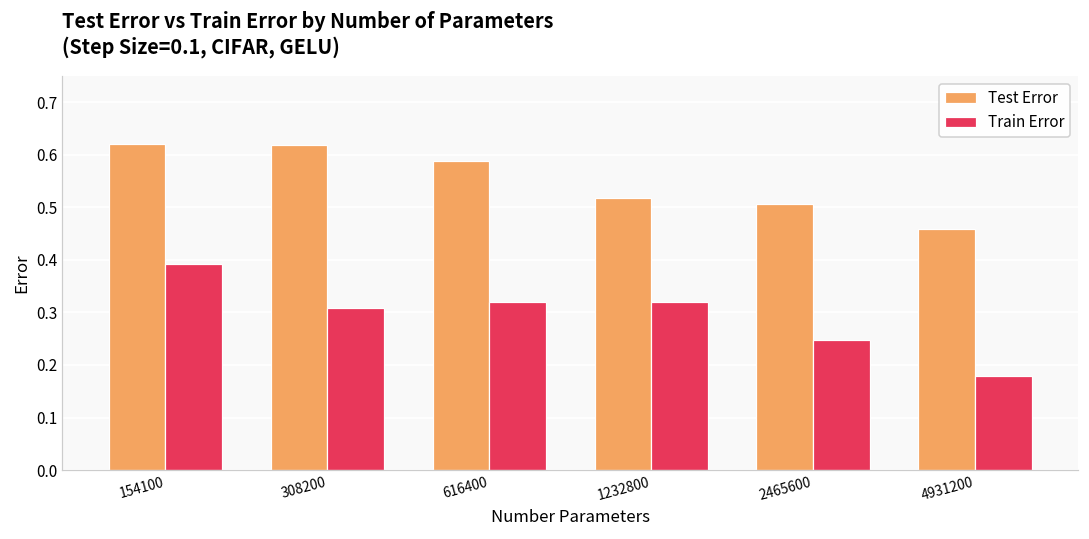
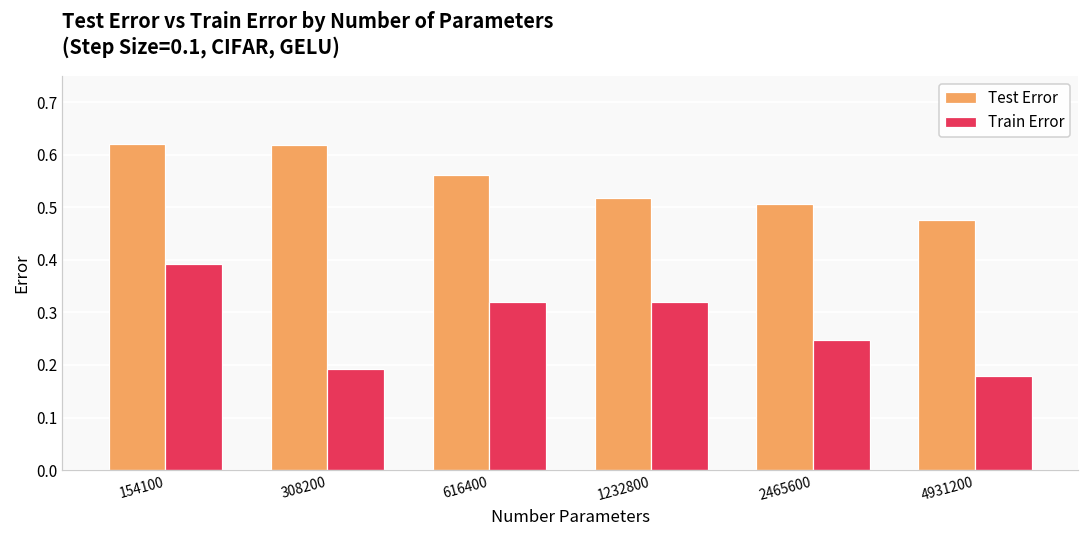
  {
    "Test Error": {
      "154100": 0.62,
      "308200": 0.62,
-     "616400": 0.59,
+     "616400": 0.56,
      "1232800": 0.52,
      "2465600": 0.51,
-     "4931200": 0.46
+     "4931200": 0.48
    },
    "Train Error": {
      "154100": 0.39,
-     "308200": 0.31,
+     "308200": 0.19,
      "616400": 0.32,
      "1232800": 0.32,
      "2465600": 0.25,
      "4931200": 0.18
    }
  }
